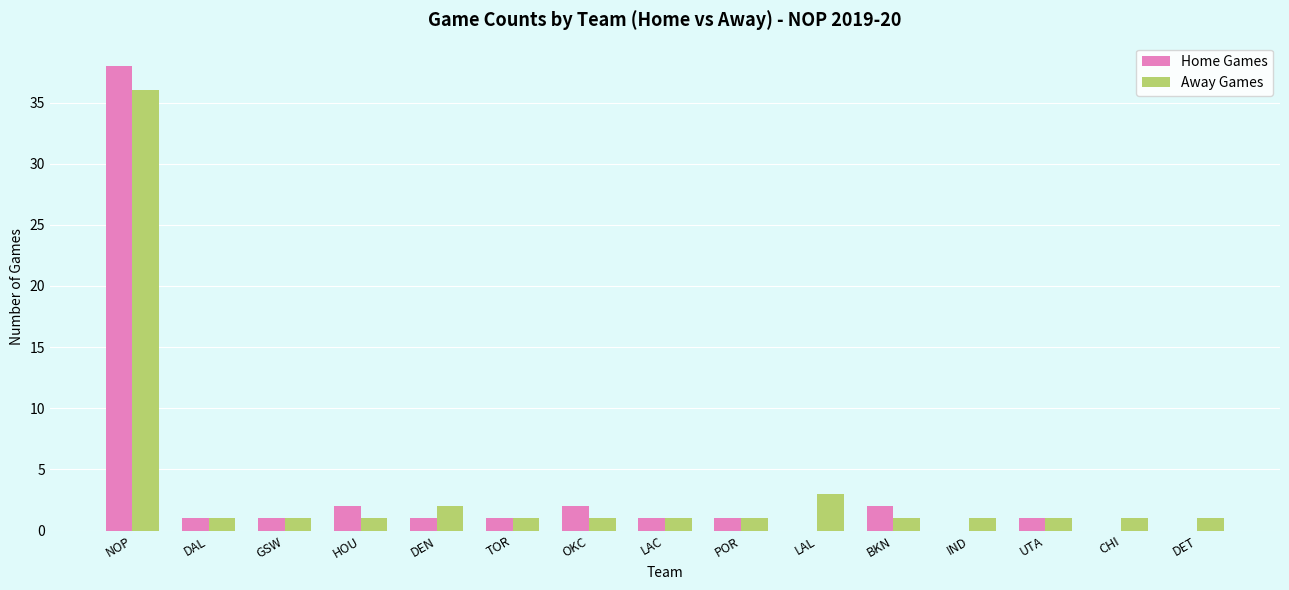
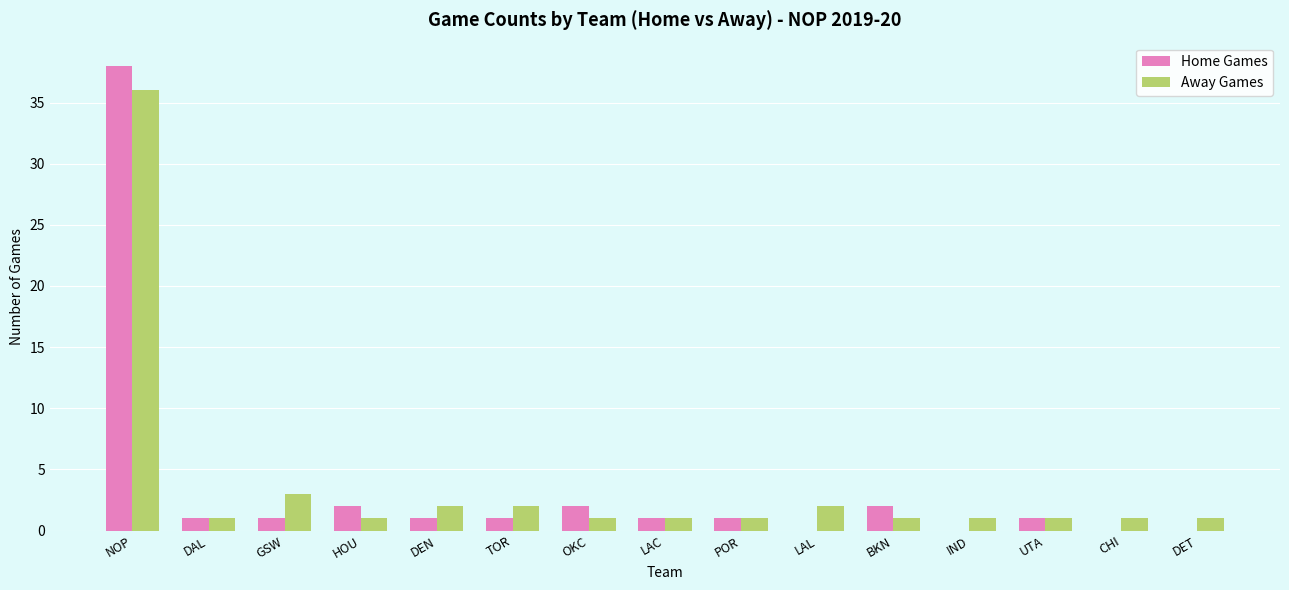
  {
    "Home Games": {
      "NOP": 38,
      "DAL": 1,
      "GSW": 1,
      "HOU": 2,
      "DEN": 1,
      "TOR": 1,
      "OKC": 2,
      "LAC": 1,
      "POR": 1,
      "LAL": 0,
      "BKN": 2,
      "IND": 0,
      "UTA": 1,
      "CHI": 0,
      "DET": 0
    },
    "Away Games": {
      "NOP": 36,
      "DAL": 1,
-     "GSW": 1,
+     "GSW": 3,
      "HOU": 1,
      "DEN": 2,
-     "TOR": 1,
+     "TOR": 2,
      "OKC": 1,
      "LAC": 1,
      "POR": 1,
-     "LAL": 3,
+     "LAL": 2,
      "BKN": 1,
      "IND": 1,
      "UTA": 1,
      "CHI": 1,
      "DET": 1
    }
  }
